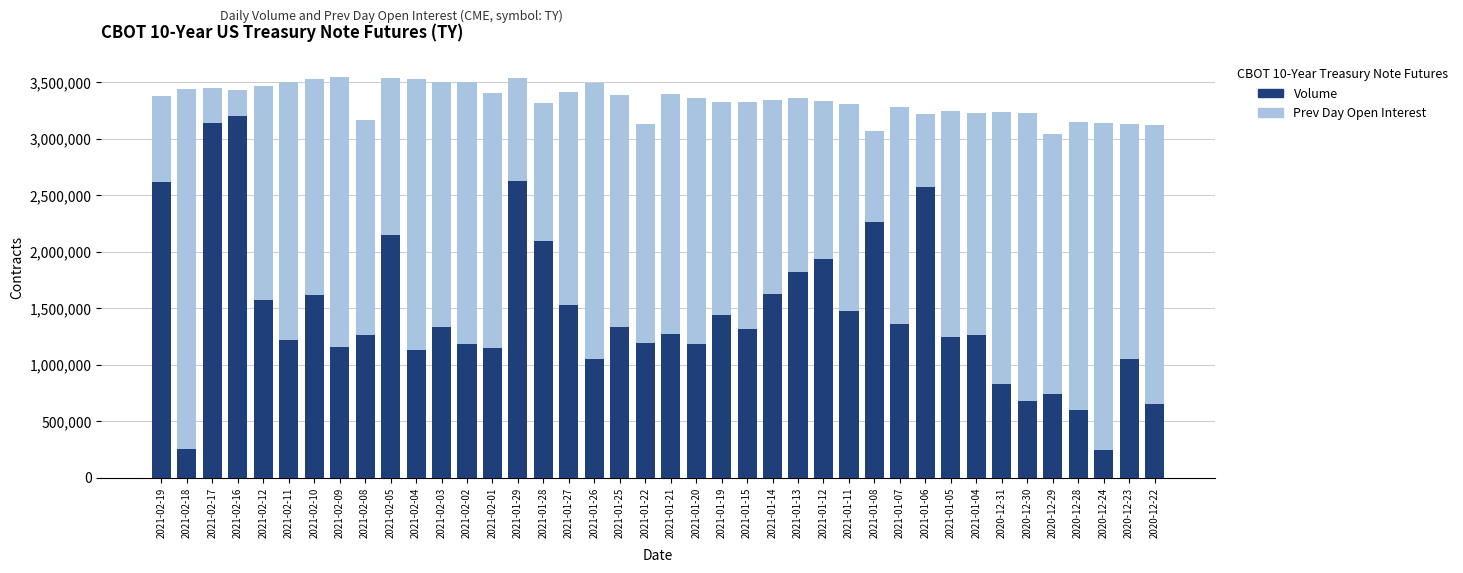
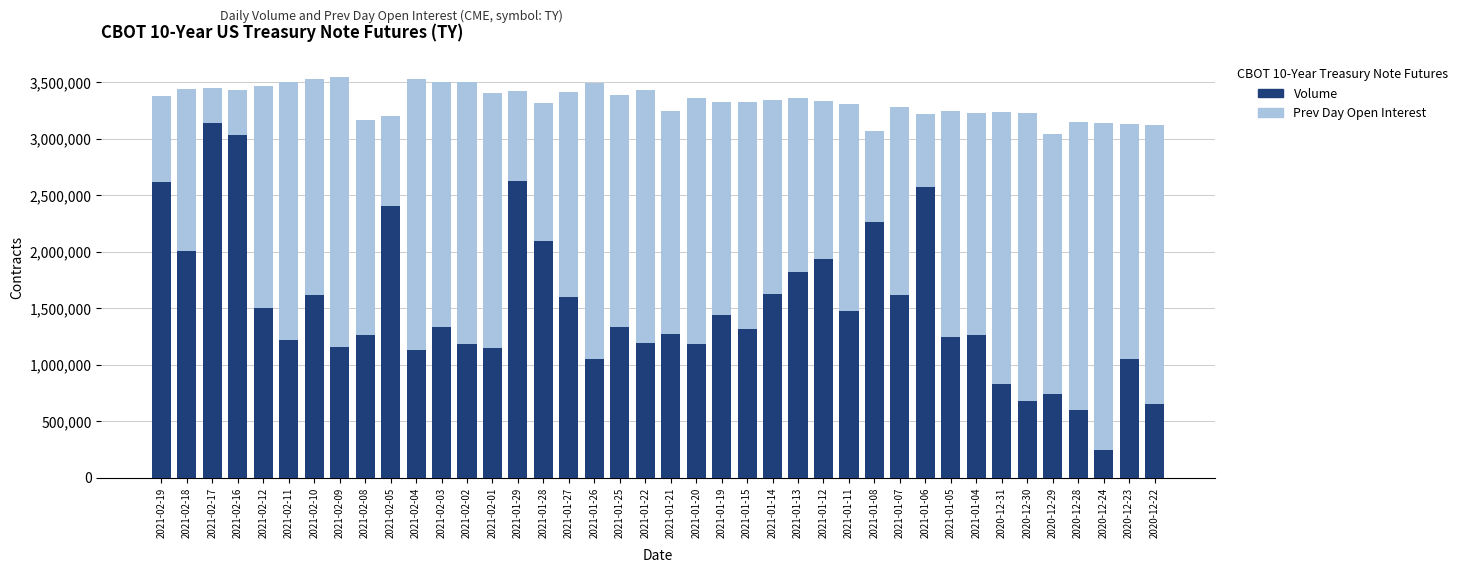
  {
    "Prev Day Open Interest": {
      "2021-02-19": "3,380,000",
      "2021-02-18": "3,440,000",
      "2021-02-17": "3,450,000",
      "2021-02-16": "3,430,000",
      "2021-02-12": "3,470,000",
      "2021-02-11": "3,510,000",
      "2021-02-10": "3,530,000",
      "2021-02-09": "3,550,000",
      "2021-02-08": "3,160,000",
-     "2021-02-05": "3,540,000",
+     "2021-02-05": "3,200,000",
      "2021-02-04": "3,530,000",
      "2021-02-03": "3,500,000",
      "2021-02-02": "3,500,000",
      "2021-02-01": "3,410,000",
-     "2021-01-29": "3,540,000",
+     "2021-01-29": "3,430,000",
      "2021-01-28": "3,320,000",
      "2021-01-27": "3,410,000",
      "2021-01-26": "3,500,000",
      "2021-01-25": "3,390,000",
-     "2021-01-22": "3,130,000",
-     "2021-01-21": "3,400,000",
+     "2021-01-22": "3,430,000",
+     "2021-01-21": "3,250,000",
      "2021-01-20": "3,360,000",
      "2021-01-19": "3,330,000",
      "2021-01-15": "3,330,000",
      "2021-01-14": "3,340,000",
      "2021-01-13": "3,360,000",
      "2021-01-12": "3,340,000",
      "2021-01-11": "3,310,000",
      "2021-01-08": "3,070,000",
      "2021-01-07": "3,280,000",
      "2021-01-06": "3,220,000",
      "2021-01-05": "3,250,000",
      "2021-01-04": "3,230,000",
      "2020-12-31": "3,240,000",
      "2020-12-30": "3,230,000",
      "2020-12-29": "3,040,000",
      "2020-12-28": "3,150,000",
      "2020-12-24": "3,140,000",
      "2020-12-23": "3,130,000",
      "2020-12-22": "3,120,000"
    },
    "Volume": {
-     "2021-02-18": "260,000",
-     "2021-02-16": "3,200,000",
-     "2021-02-12": "1,580,000",
-     "2021-02-05": "2,150,000",
-     "2021-01-27": "1,530,000",
-     "2021-01-07": "1,360,000"
+     "2021-02-18": "2,000,000",
+     "2021-02-16": "3,040,000",
+     "2021-02-12": "1,500,000",
+     "2021-02-05": "2,410,000",
+     "2021-01-27": "1,600,000",
+     "2021-01-07": "1,610,000"
    }
  }
